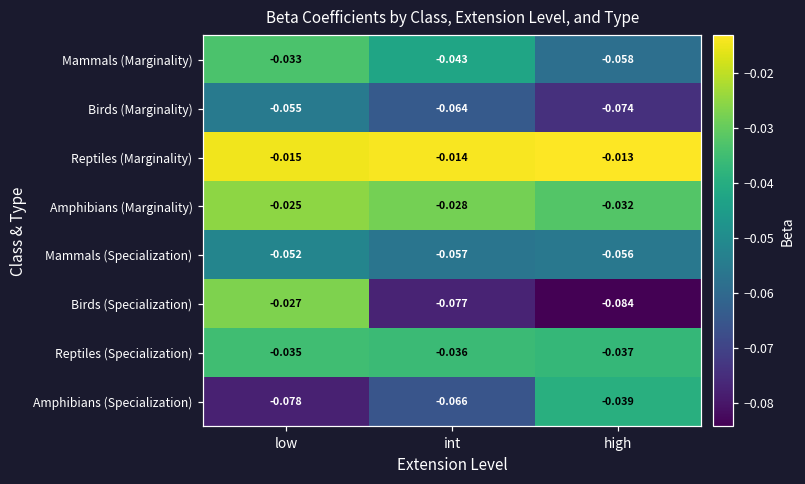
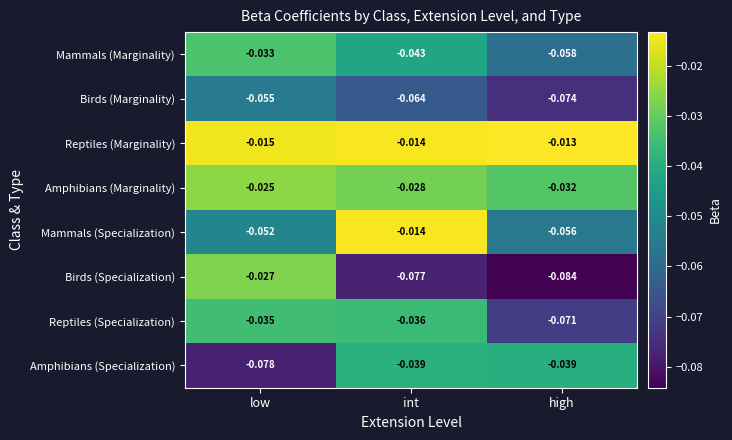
  {
    "Mammals (Marginality)": {
      "low": -0.033,
      "int": -0.043,
      "high": -0.058
    },
    "Birds (Marginality)": {
      "low": -0.055,
      "int": -0.064,
      "high": -0.074
    },
    "Reptiles (Marginality)": {
      "low": -0.015,
      "int": -0.014,
      "high": -0.013
    },
    "Amphibians (Marginality)": {
      "low": -0.025,
      "int": -0.028,
      "high": -0.032
    },
    "Mammals (Specialization)": {
      "low": -0.052,
-     "int": -0.057,
+     "int": -0.014,
      "high": -0.056
    },
    "Birds (Specialization)": {
      "low": -0.027,
      "int": -0.077,
      "high": -0.084
    },
    "Reptiles (Specialization)": {
      "low": -0.035,
      "int": -0.036,
-     "high": -0.037
+     "high": -0.071
    },
    "Amphibians (Specialization)": {
      "low": -0.078,
-     "int": -0.066,
+     "int": -0.039,
      "high": -0.039
    }
  }
